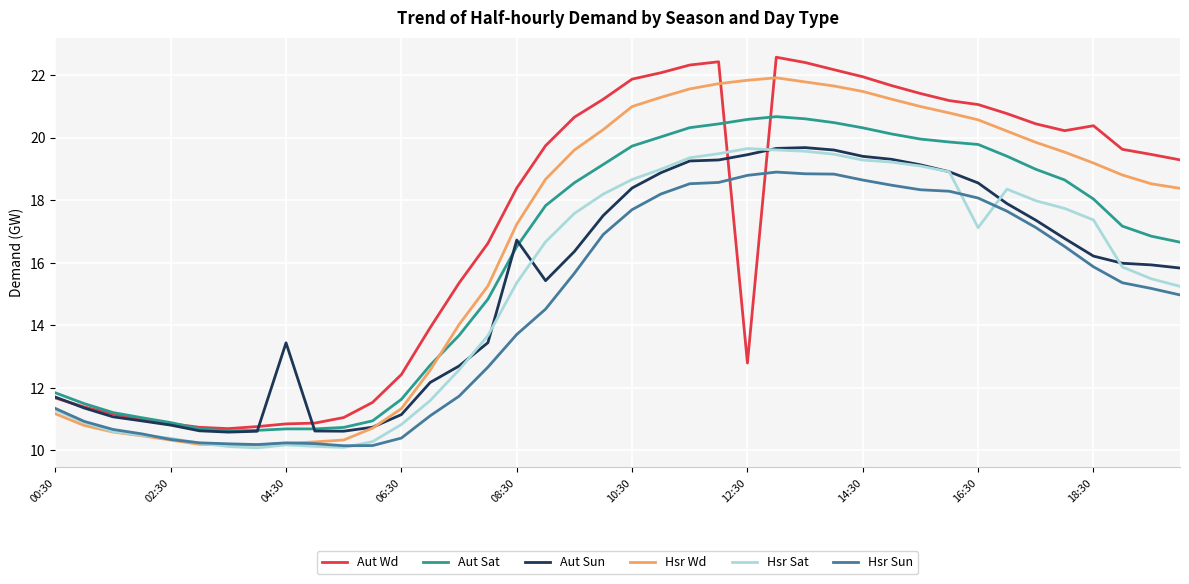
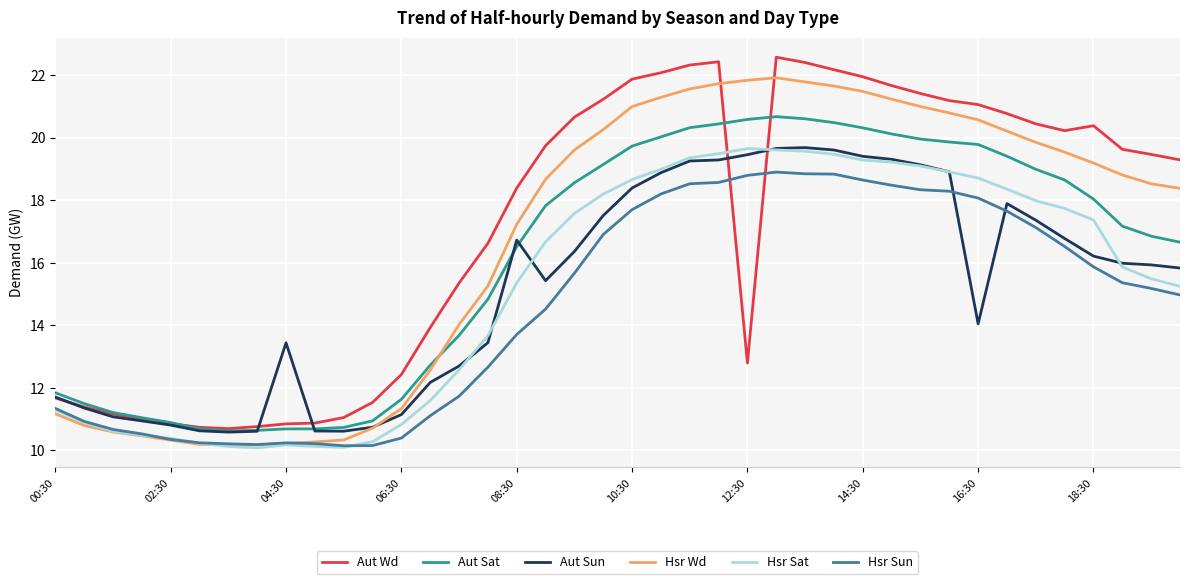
  {
    "Aut Wd": {
      "04:30": 10.9,
      "06:30": 12.4,
      "08:30": 18.4,
      "10:30": 21.9,
      "12:30": 12.8,
      "14:30": 22.0,
      "16:30": 21.1,
      "18:30": 20.4
    },
    "Aut Sun": {
      "04:30": 13.4,
      "06:30": 11.1,
      "08:30": 16.7,
      "10:30": 18.4,
      "12:30": 19.5,
      "14:30": 19.4,
-     "16:30": 18.6,
+     "16:30": 14.1,
      "18:30": 16.2
    },
    "Hsr Wd": {
      "00:30": 11.2,
      "06:30": 11.3,
      "08:30": 17.2,
      "10:30": 21.0,
      "12:30": 21.8,
      "14:30": 21.5,
      "16:30": 20.6,
      "18:30": 19.2
    },
    "Hsr Sat": {
      "06:30": 10.8,
      "08:30": 15.4,
      "10:30": 18.7,
      "12:30": 19.7,
      "14:30": 19.3,
-     "16:30": 17.1,
+     "16:30": 18.7,
      "18:30": 17.4
    }
  }
